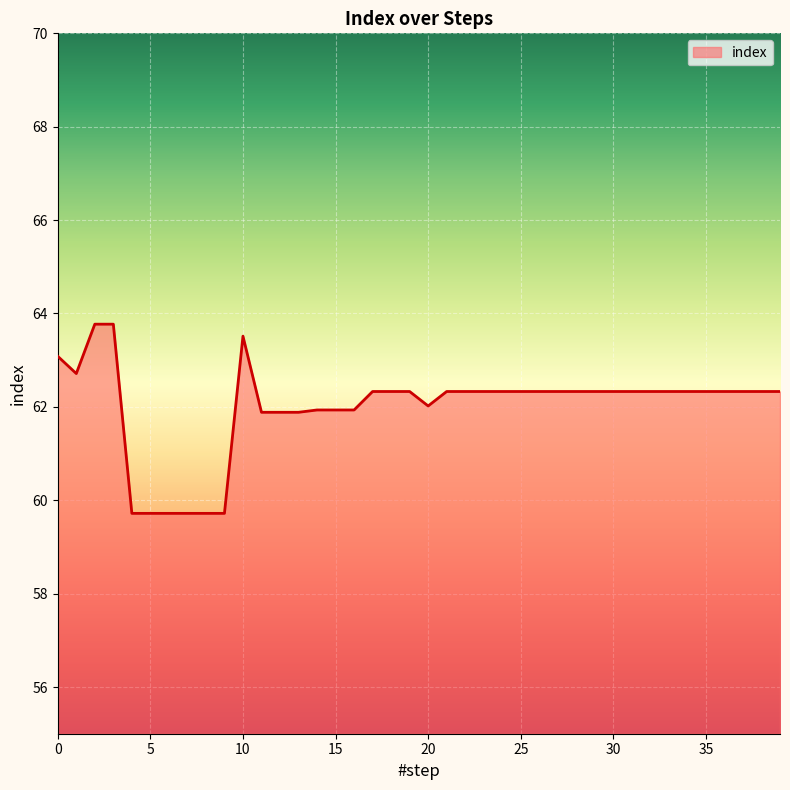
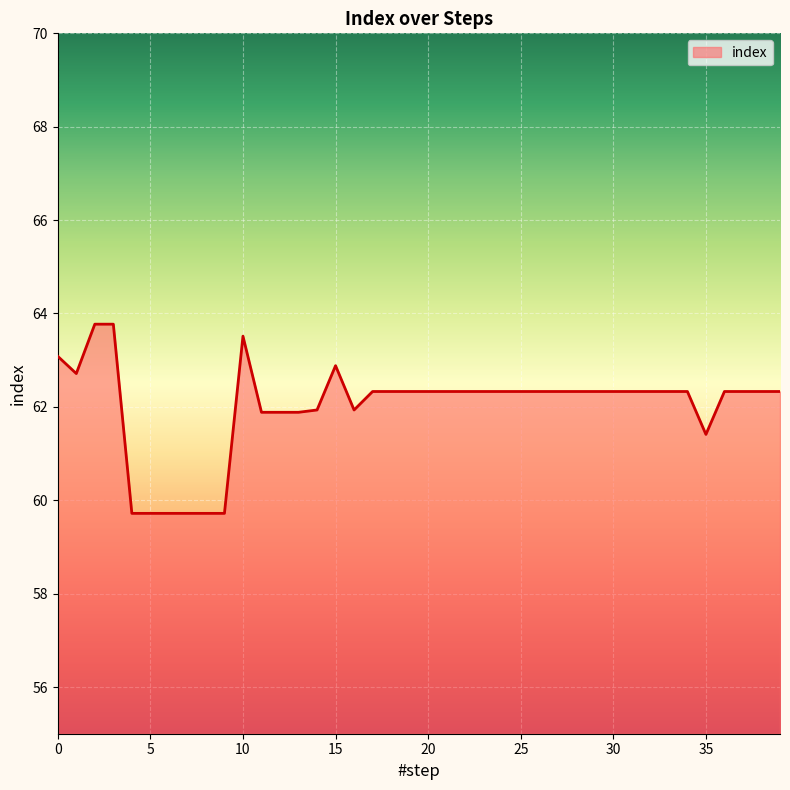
  {
    "0": 63.1,
    "5": 59.7,
    "10": 63.5,
-   "15": 61.9,
-   "20": 62.0,
+   "15": 62.9,
+   "20": 62.3,
    "25": 62.3,
    "30": 62.3,
-   "35": 62.3
+   "35": 61.4
  }
